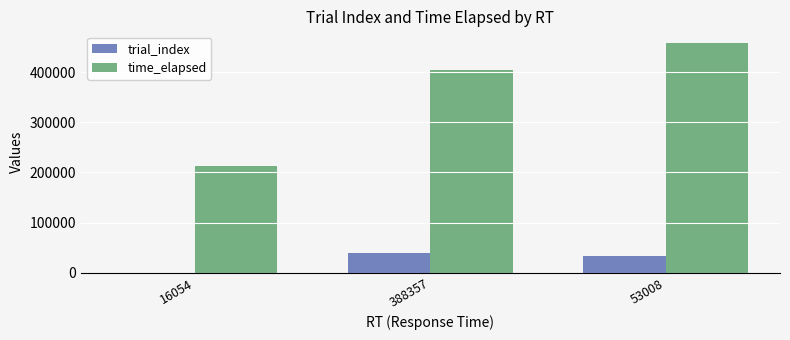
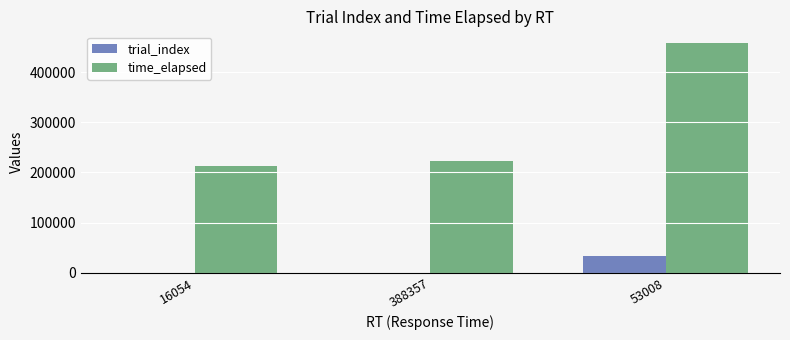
  {
    "trial_index": {
      "16054": 0,
-     "388357": 40000,
+     "388357": 0,
      "53008": 30000
    },
    "time_elapsed": {
      "16054": 210000,
-     "388357": 400000,
+     "388357": 220000,
      "53008": 460000
    }
  }
